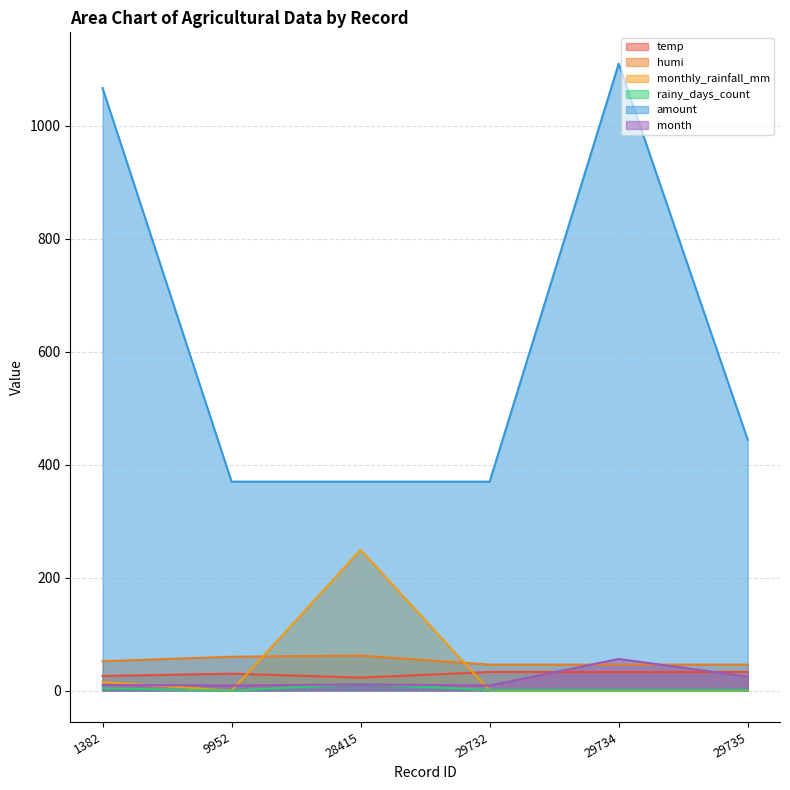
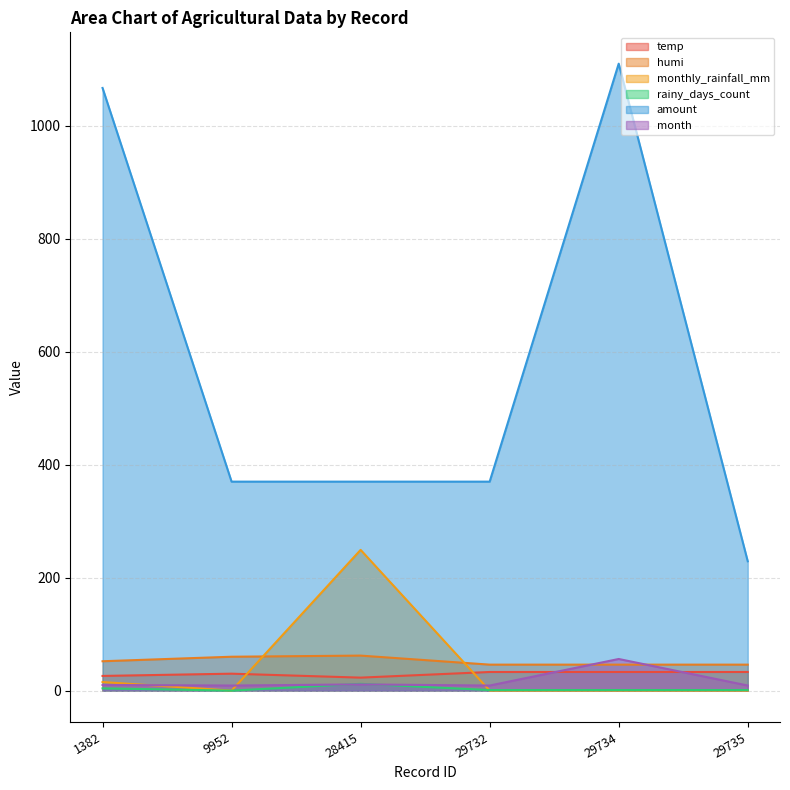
  {
    "rainy_days_count": {
      "1382": 0
    },
    "amount": {
      "1382": 1070,
      "9952": 370,
      "28415": 370,
      "29732": 370,
      "29734": 1110,
-     "29735": 440
+     "29735": 230
    },
    "month": {
      "1382": 10,
      "9952": 10,
      "29732": 10,
      "29734": 60,
-     "29735": 30
+     "29735": 10
    }
  }
